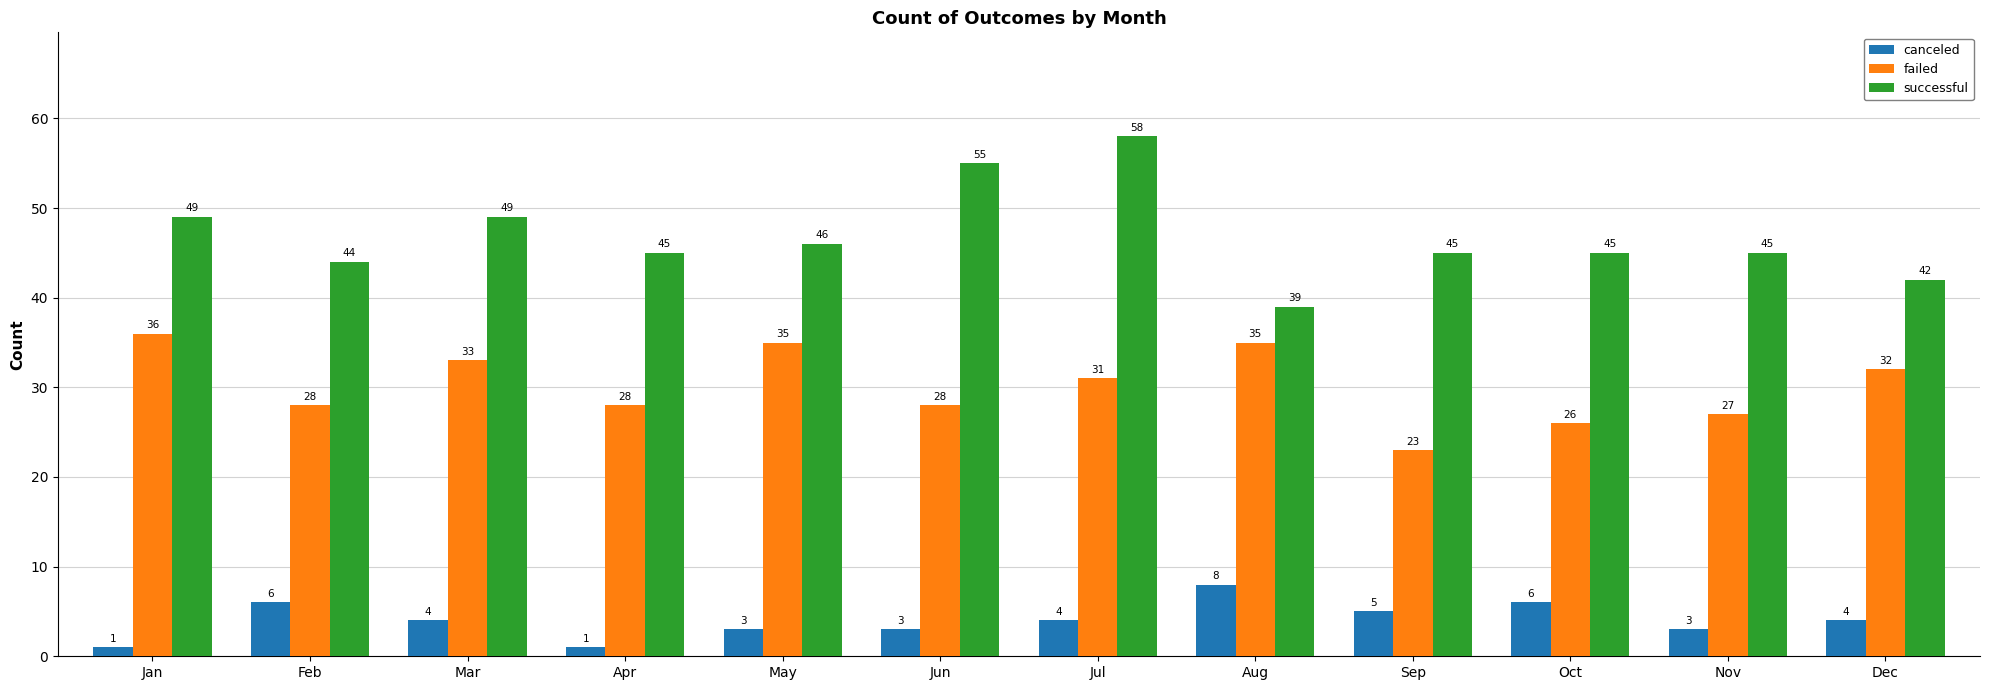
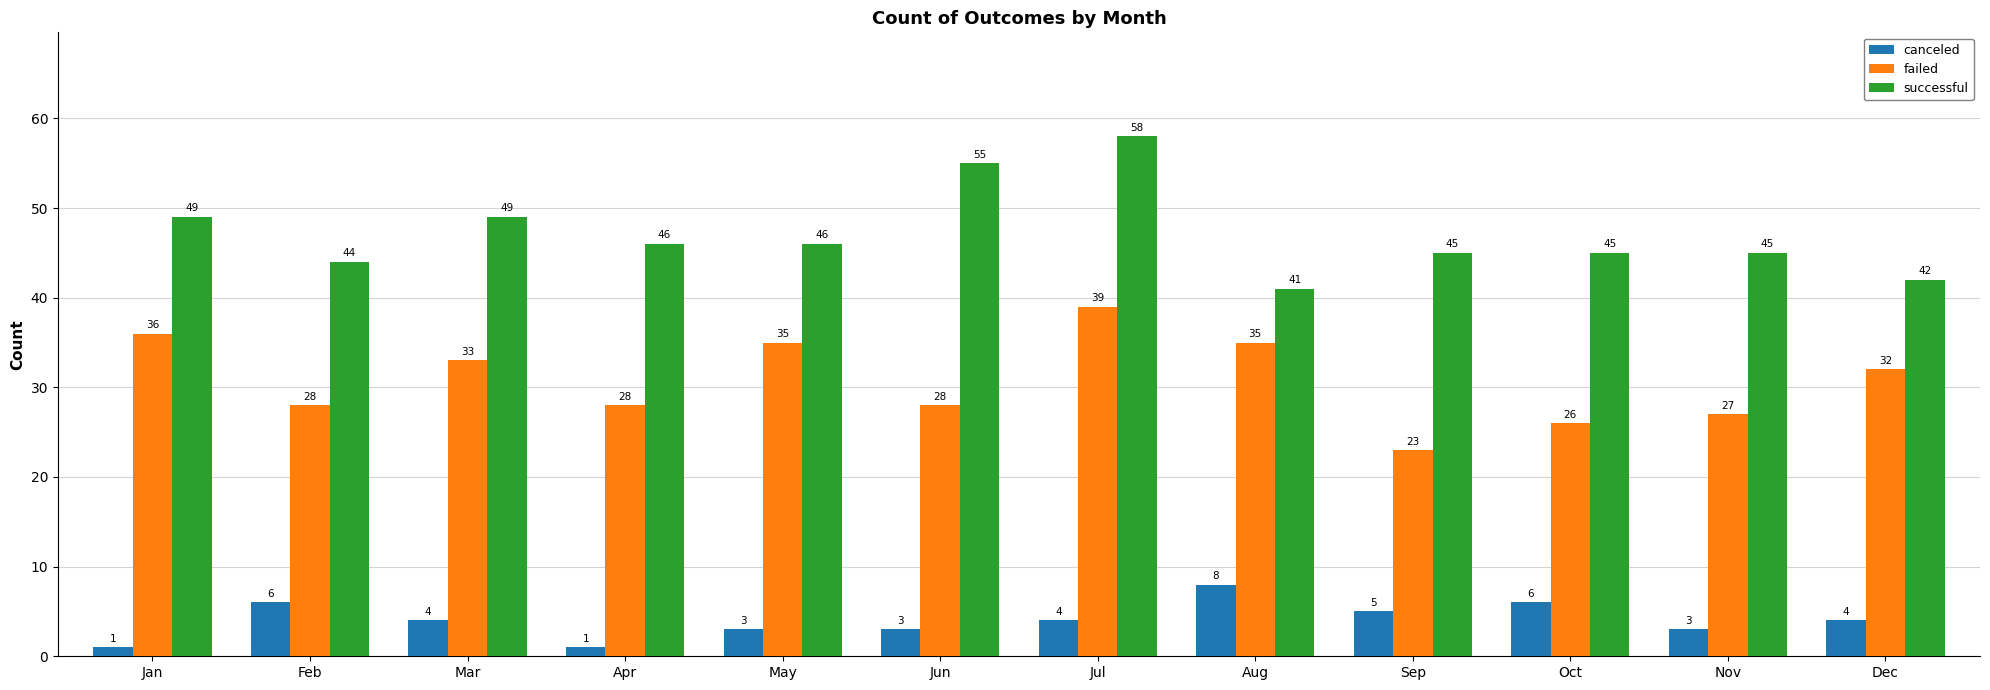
  {
    "canceled": {
      "Jan": 1,
      "Feb": 6,
      "Mar": 4,
      "Apr": 1,
      "May": 3,
      "Jun": 3,
      "Jul": 4,
      "Aug": 8,
      "Sep": 5,
      "Oct": 6,
      "Nov": 3,
      "Dec": 4
    },
    "failed": {
      "Jan": 36,
      "Feb": 28,
      "Mar": 33,
      "Apr": 28,
      "May": 35,
      "Jun": 28,
-     "Jul": 31,
+     "Jul": 39,
      "Aug": 35,
      "Sep": 23,
      "Oct": 26,
      "Nov": 27,
      "Dec": 32
    },
    "successful": {
      "Jan": 49,
      "Feb": 44,
      "Mar": 49,
-     "Apr": 45,
+     "Apr": 46,
      "May": 46,
      "Jun": 55,
      "Jul": 58,
-     "Aug": 39,
+     "Aug": 41,
      "Sep": 45,
      "Oct": 45,
      "Nov": 45,
      "Dec": 42
    }
  }
